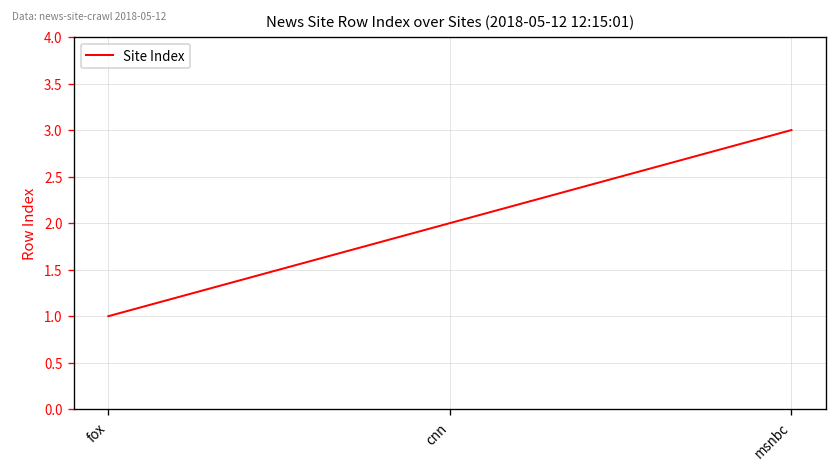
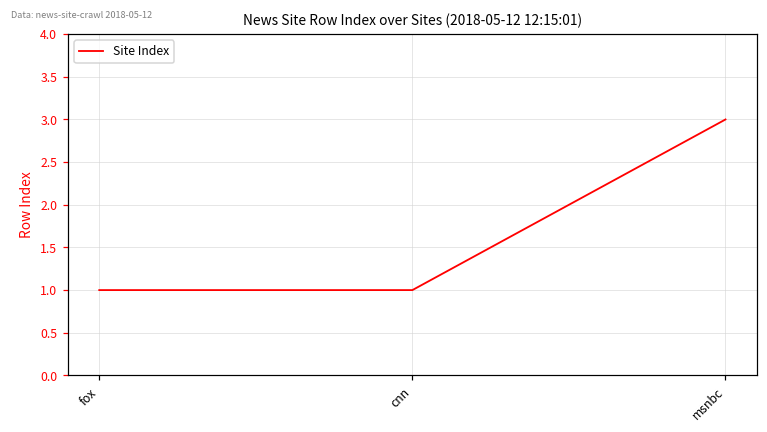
  {
    "fox": 1,
-   "cnn": 2,
+   "cnn": 1,
    "msnbc": 3
  }
